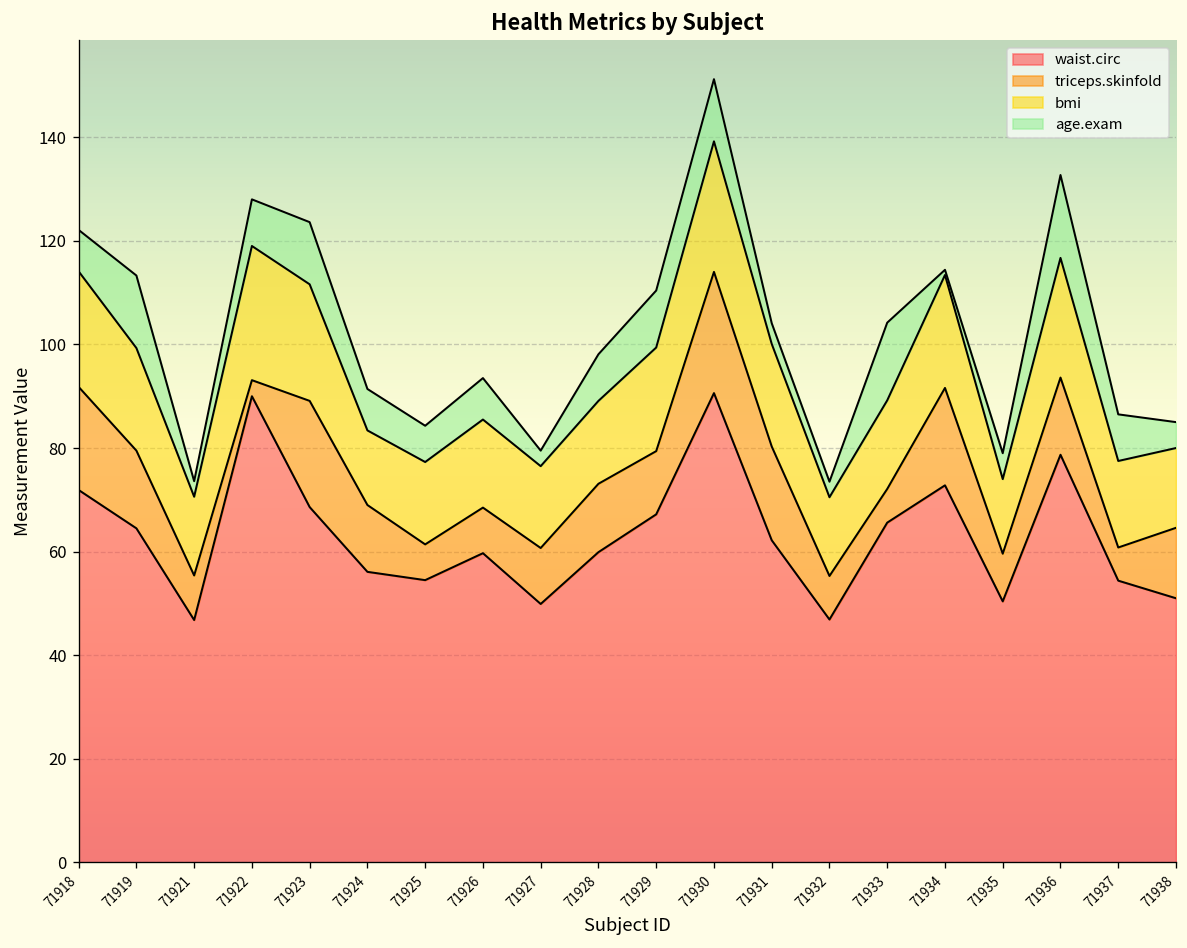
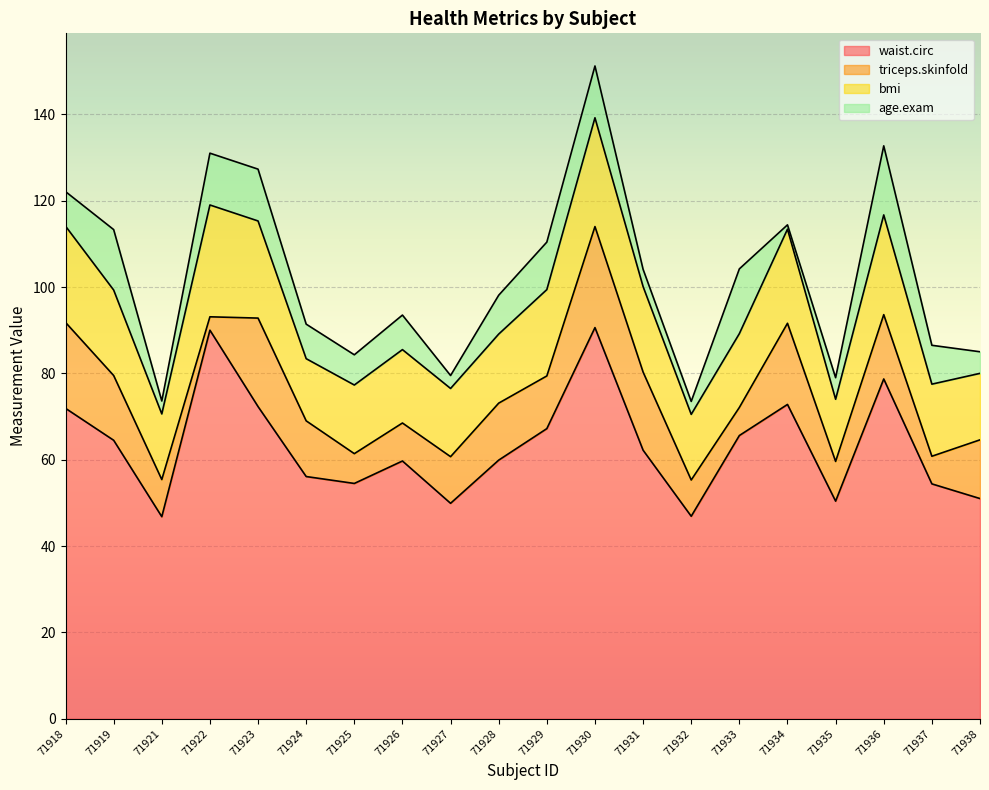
  {
    "waist.circ": {
      "71918": 72,
      "71919": 65,
      "71921": 47,
      "71922": 90,
-     "71923": 69,
+     "71923": 72,
      "71924": 56,
      "71925": 55,
      "71926": 60,
      "71927": 50,
      "71928": 60,
      "71929": 67,
      "71930": 91,
      "71931": 62,
      "71932": 47,
      "71933": 66,
      "71934": 73,
      "71935": 50,
      "71936": 79,
      "71937": 54,
      "71938": 51
    },
    "triceps.skinfold": {
      "71918": 20,
      "71919": 15,
      "71921": 9,
      "71922": 3,
      "71923": 21,
      "71924": 13,
      "71925": 7,
      "71926": 9,
      "71927": 11,
      "71928": 13,
      "71929": 12,
      "71930": 23,
      "71931": 18,
      "71932": 8,
      "71933": 7,
      "71934": 19,
      "71935": 9,
      "71936": 15,
      "71937": 6,
      "71938": 14
    },
    "bmi": {
      "71918": 22,
      "71919": 20,
      "71921": 15,
      "71922": 26,
      "71923": 23,
      "71924": 14,
      "71925": 16,
      "71926": 17,
      "71927": 16,
      "71928": 16,
      "71929": 20,
      "71930": 25,
      "71931": 20,
      "71932": 15,
      "71933": 17,
      "71934": 22,
      "71935": 14,
      "71936": 23,
      "71937": 17,
      "71938": 15
    },
    "age.exam": {
      "71918": 8,
      "71919": 14,
      "71921": 3,
-     "71922": 9,
+     "71922": 12,
      "71923": 12,
      "71924": 8,
      "71925": 7,
      "71926": 8,
      "71927": 3,
      "71928": 9,
      "71929": 11,
      "71930": 12,
      "71931": 4,
      "71932": 3,
      "71933": 15,
      "71934": 1,
      "71935": 5,
      "71936": 16,
      "71937": 9,
      "71938": 5
    }
  }
